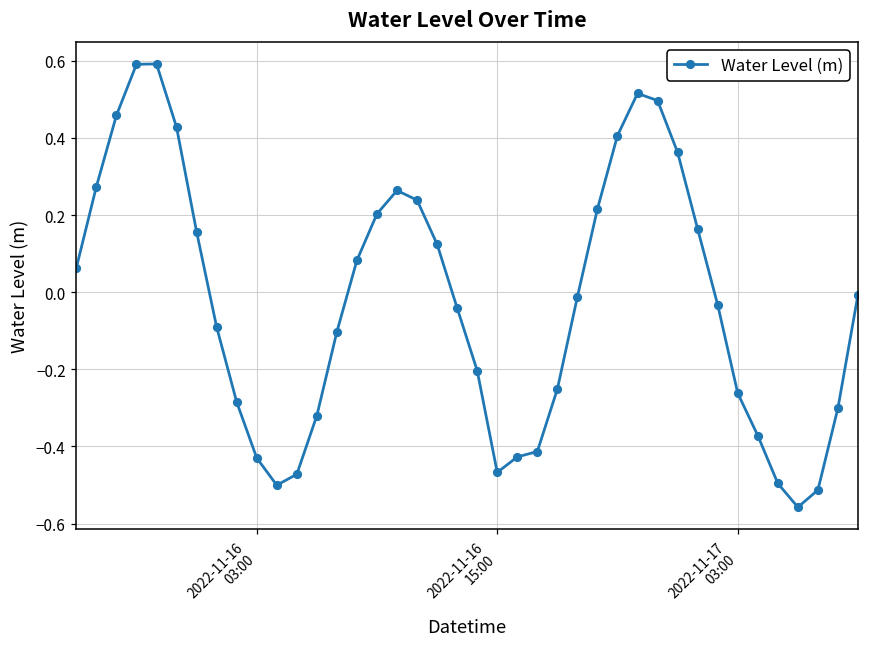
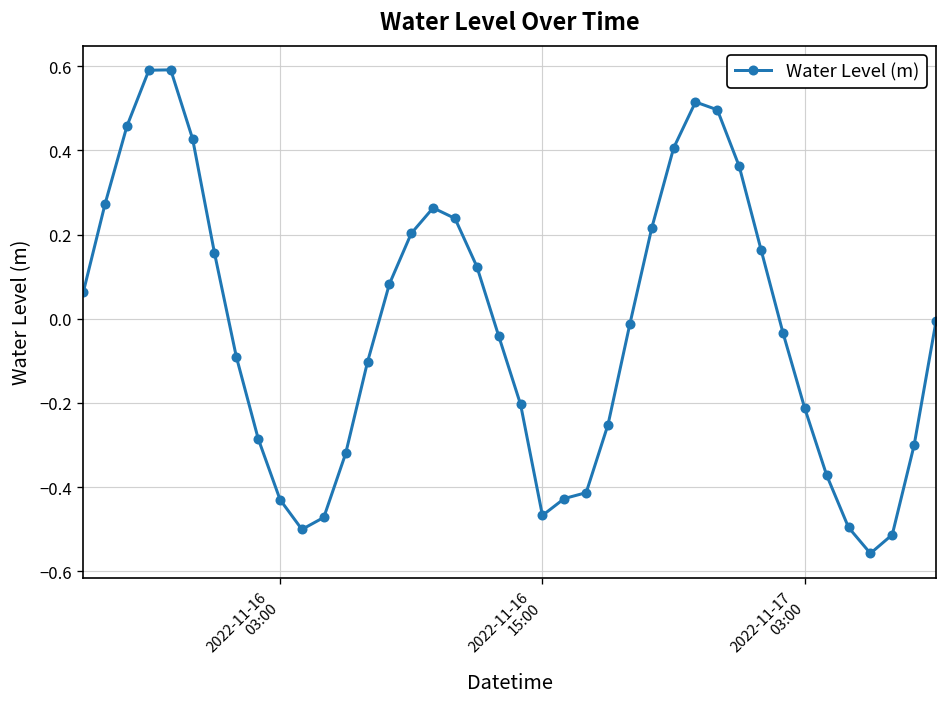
  {
    "2022-11-16 03:00": -0.43,
    "2022-11-16 15:00": -0.47,
-   "2022-11-17 03:00": -0.26
+   "2022-11-17 03:00": -0.21
  }
